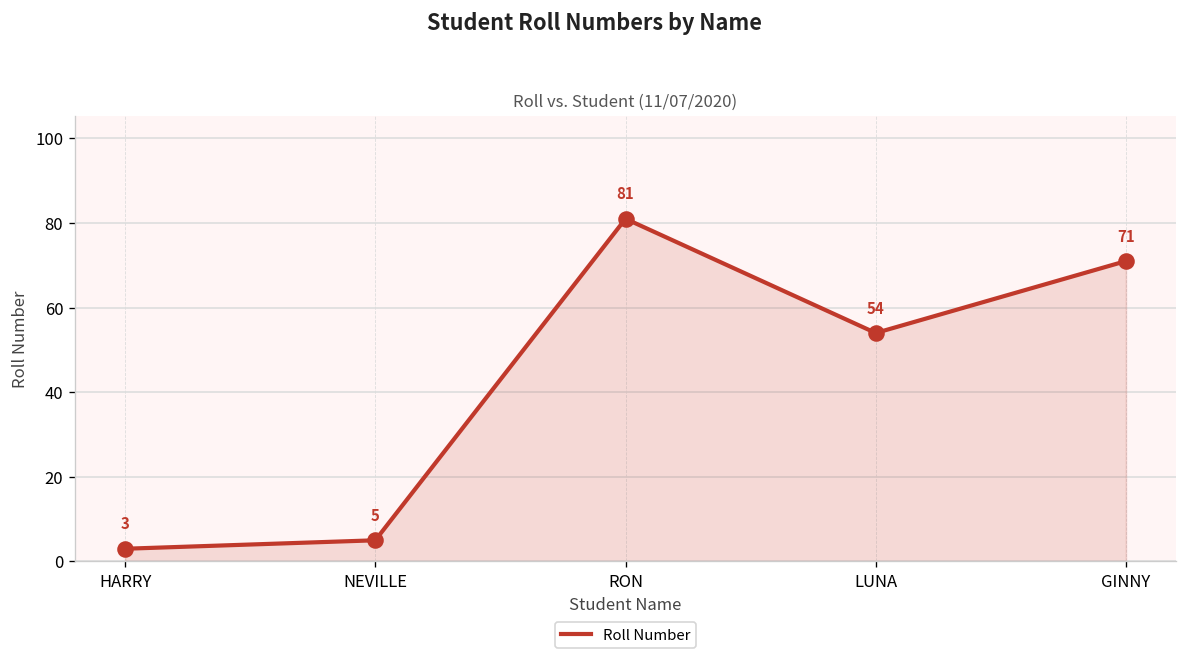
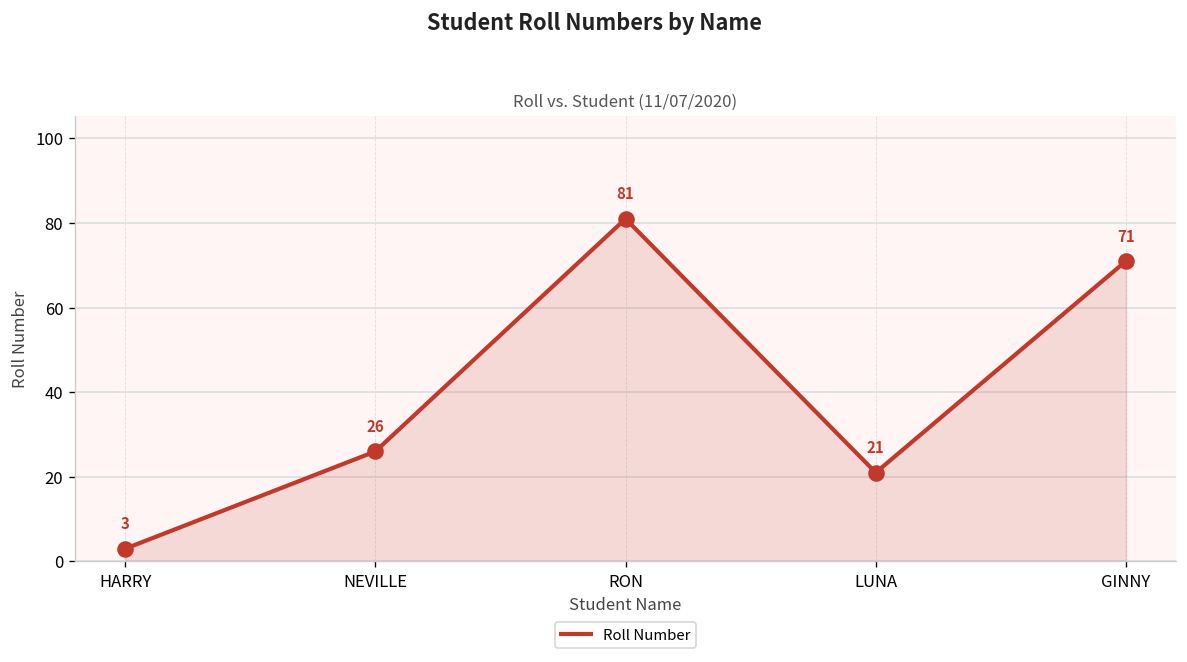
  {
    "HARRY": 3,
-   "NEVILLE": 5,
+   "NEVILLE": 26,
    "RON": 81,
-   "LUNA": 54,
+   "LUNA": 21,
    "GINNY": 71
  }
